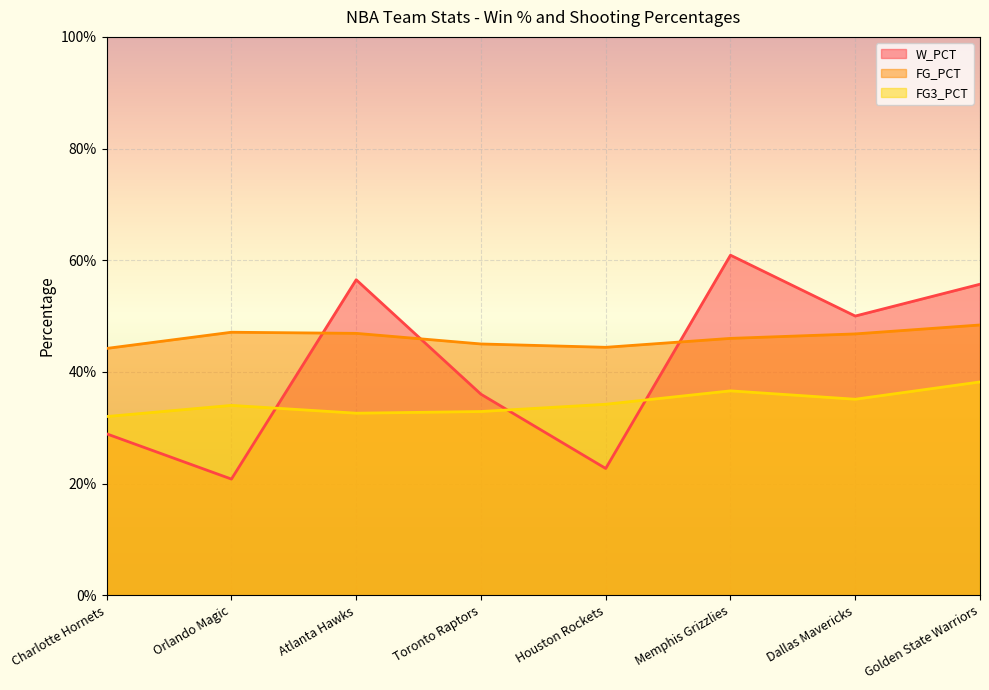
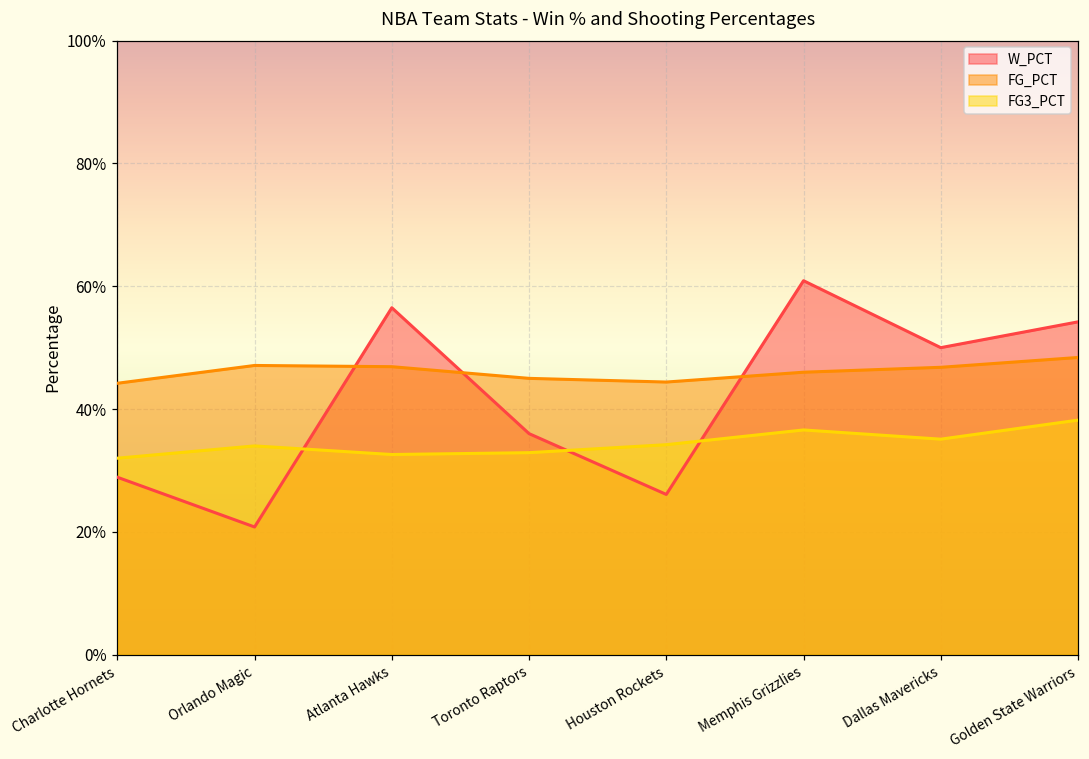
  {
    "W_PCT": {
      "Charlotte Hornets": "29%",
      "Orlando Magic": "21%",
      "Atlanta Hawks": "56%",
      "Toronto Raptors": "36%",
-     "Houston Rockets": "23%",
+     "Houston Rockets": "26%",
      "Memphis Grizzlies": "61%",
      "Dallas Mavericks": "50%",
-     "Golden State Warriors": "56%"
+     "Golden State Warriors": "54%"
    }
  }
